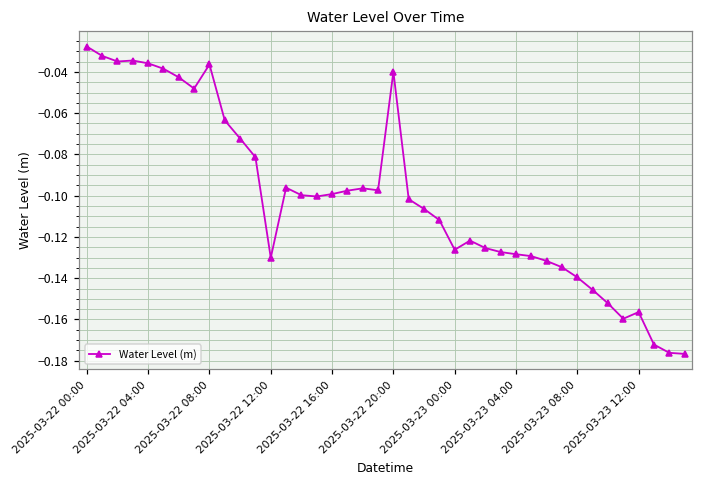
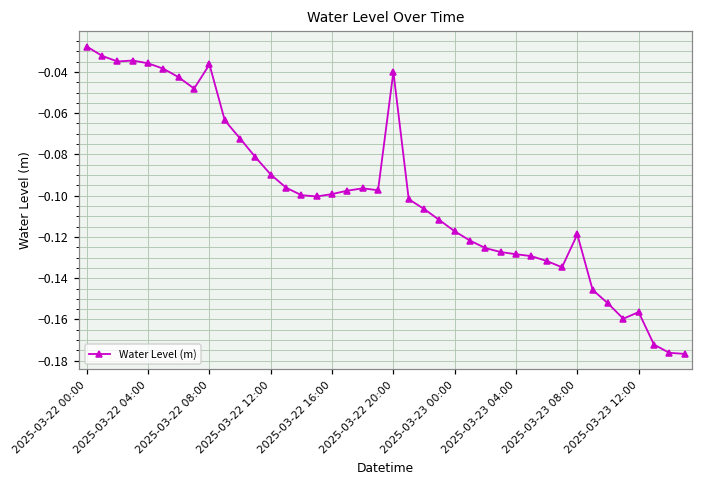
  {
    "2025-03-22 00:00": -0.028,
    "2025-03-22 04:00": -0.036,
    "2025-03-22 08:00": -0.036,
-   "2025-03-22 12:00": -0.130,
+   "2025-03-22 12:00": -0.090,
    "2025-03-22 16:00": -0.099,
    "2025-03-22 20:00": -0.040,
-   "2025-03-23 00:00": -0.126,
+   "2025-03-23 00:00": -0.117,
    "2025-03-23 04:00": -0.128,
-   "2025-03-23 08:00": -0.140,
+   "2025-03-23 08:00": -0.119,
    "2025-03-23 12:00": -0.156
  }
